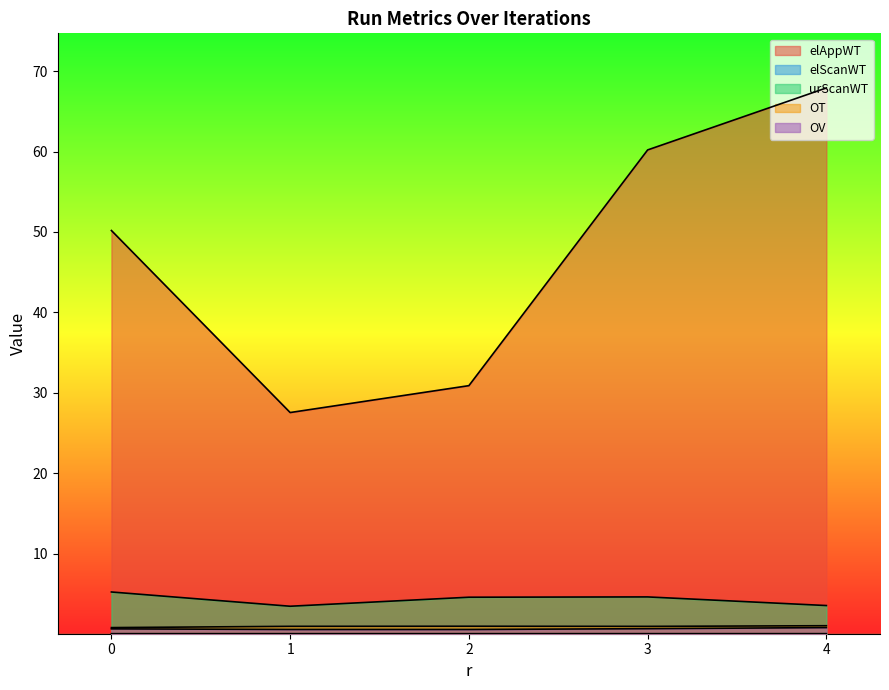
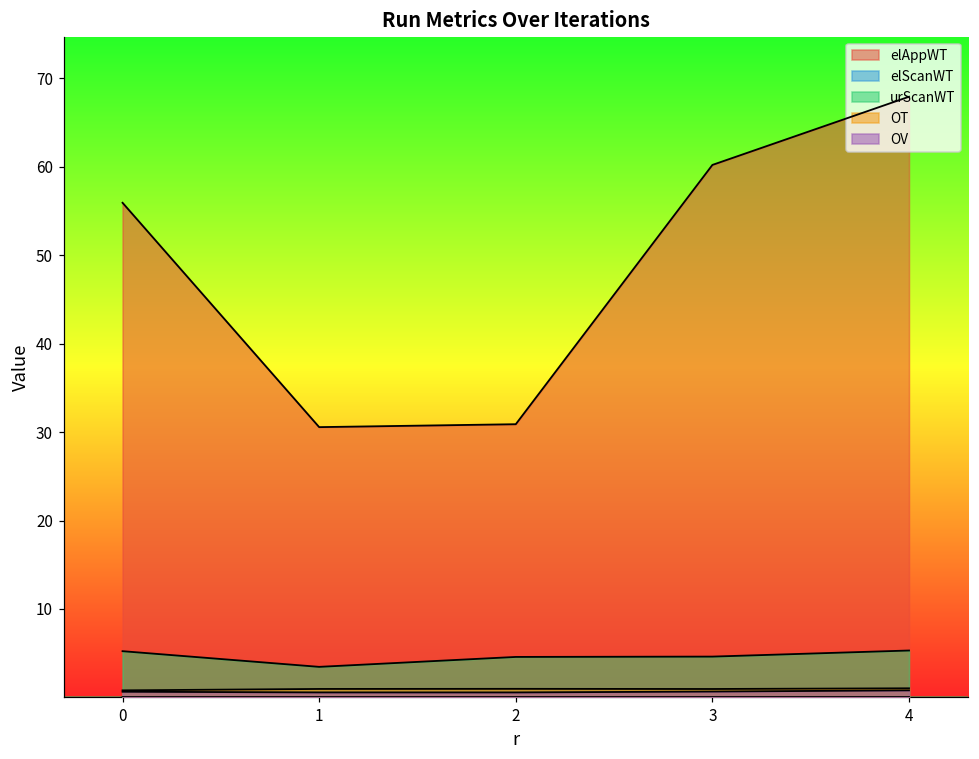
  {
    "elAppWT": {
-     "0": 50,
-     "1": 28,
+     "0": 56,
+     "1": 31,
      "2": 31,
      "3": 60
    },
    "urScanWT": {
      "0": 5,
      "1": 3,
      "2": 5,
      "3": 5,
-     "4": 4
+     "4": 5
    },
    "OT": {
      "1": 1,
      "2": 1
    },
    "OV": {
      "1": 1,
      "2": 1
    }
  }
